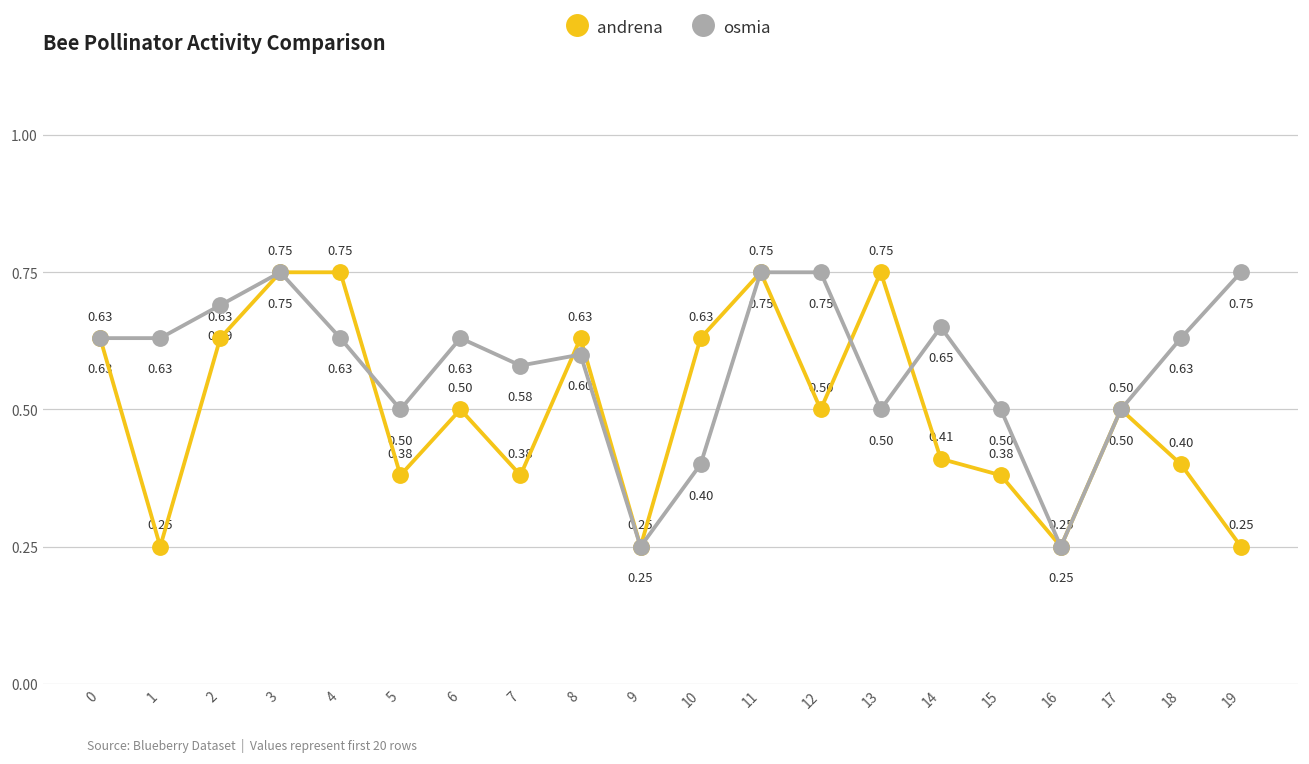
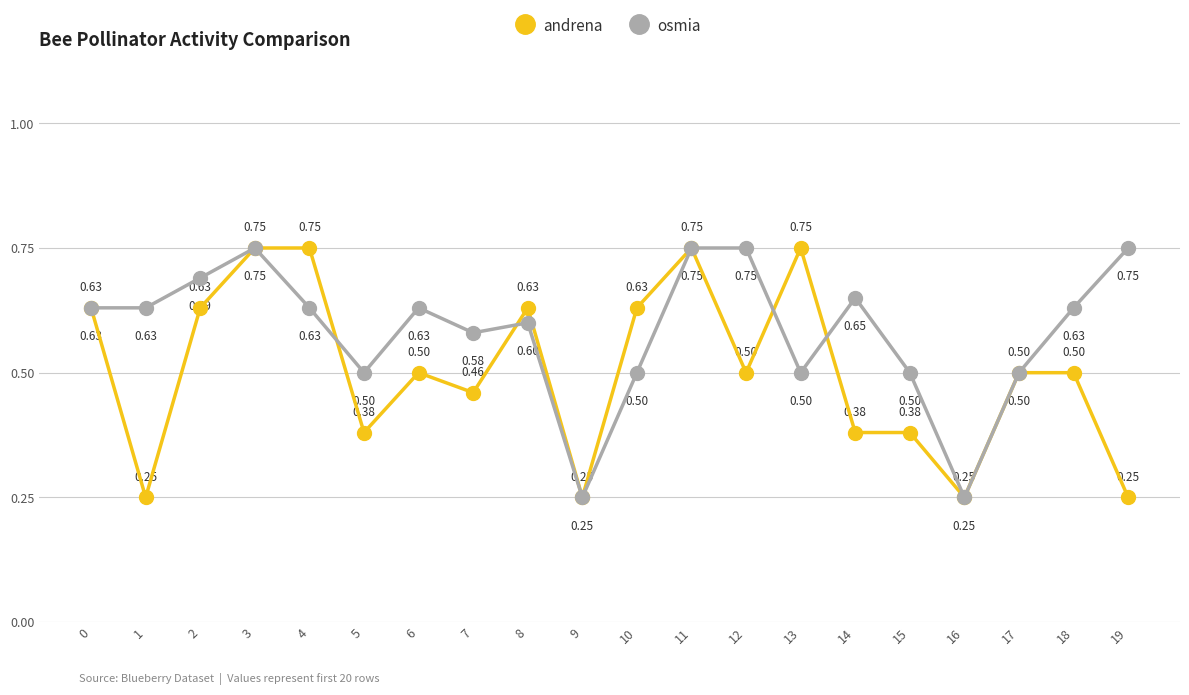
  {
    "andrena": {
      "1": 0.25,
      "2": 0.63,
      "4": 0.75,
      "6": 0.50,
-     "7": 0.38,
+     "7": 0.46,
      "8": 0.63,
      "10": 0.63,
      "12": 0.50,
      "13": 0.75,
-     "14": 0.41,
-     "18": 0.40,
+     "14": 0.38,
+     "18": 0.50,
      "19": 0.25
    },
    "osmia": {
      "1": 0.63,
      "4": 0.63,
      "6": 0.63,
      "8": 0.60,
-     "10": 0.40,
+     "10": 0.50,
      "12": 0.75,
      "13": 0.50,
      "14": 0.65,
      "18": 0.63,
      "19": 0.75
    }
  }
